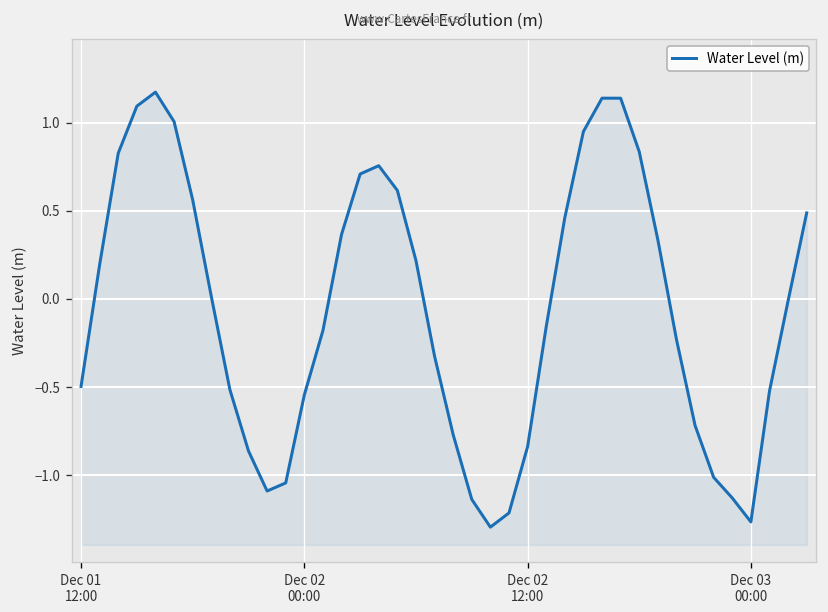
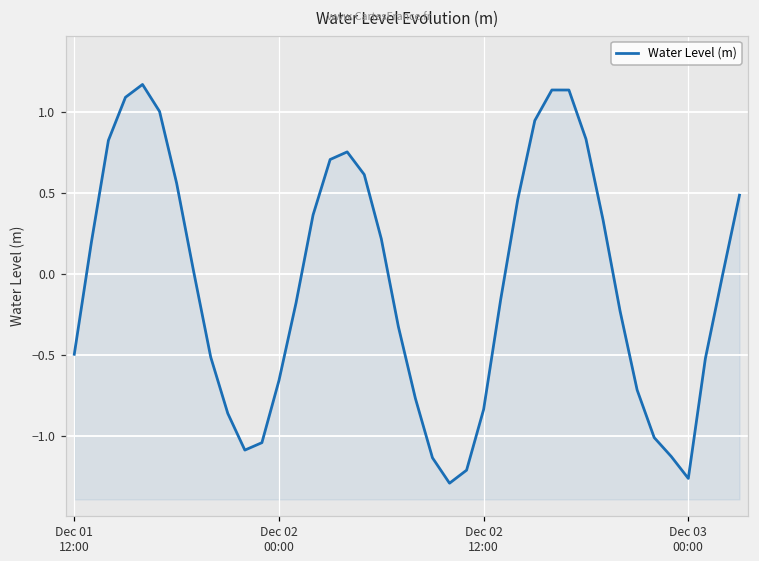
  {
    "Dec 01 12:00": -0.50,
-   "Dec 02 00:00": -0.54,
+   "Dec 02 00:00": -0.66,
    "Dec 02 12:00": -0.84,
    "Dec 03 00:00": -1.26
  }
